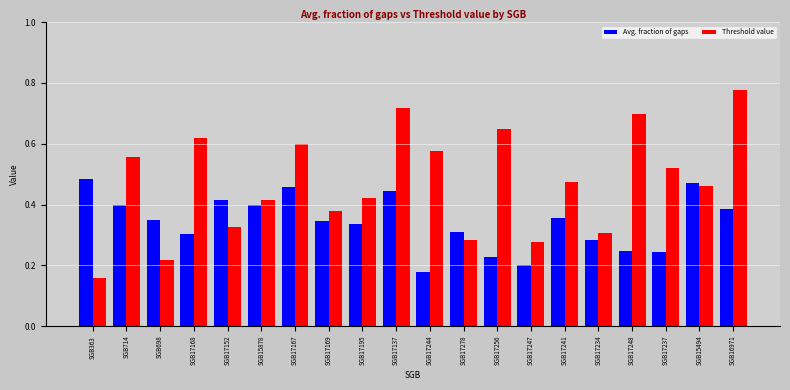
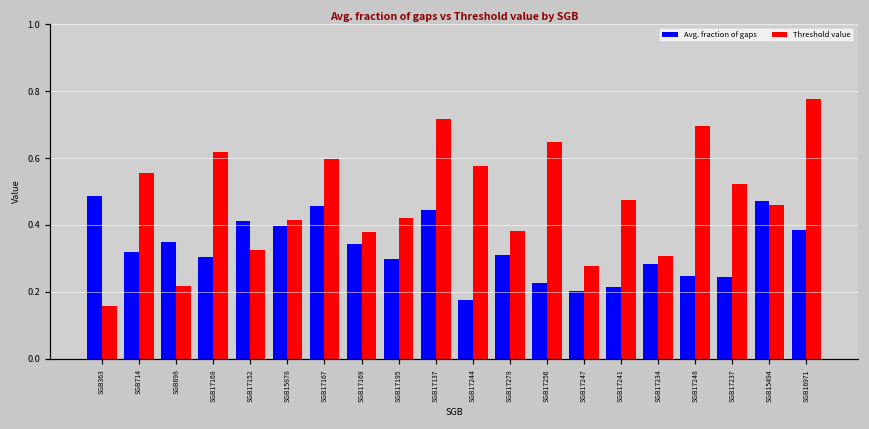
  {
    "Avg. fraction of gaps": {
      "SGB363": 0.49,
-     "SGB714": 0.40,
+     "SGB714": 0.32,
      "SGB698": 0.35,
      "SGB17168": 0.30,
      "SGB17152": 0.41,
      "SGB15878": 0.40,
      "SGB17167": 0.46,
      "SGB17169": 0.34,
-     "SGB17195": 0.33,
+     "SGB17195": 0.30,
      "SGB17137": 0.45,
      "SGB17244": 0.18,
      "SGB17278": 0.31,
      "SGB17256": 0.23,
      "SGB17247": 0.20,
-     "SGB17241": 0.35,
+     "SGB17241": 0.21,
      "SGB17234": 0.28,
      "SGB17248": 0.25,
      "SGB17237": 0.25,
      "SGB15494": 0.47,
      "SGB16971": 0.39
    },
    "Threshold value": {
      "SGB363": 0.16,
      "SGB714": 0.56,
      "SGB698": 0.22,
      "SGB17168": 0.62,
      "SGB17152": 0.32,
      "SGB15878": 0.42,
      "SGB17167": 0.60,
      "SGB17169": 0.38,
      "SGB17195": 0.42,
      "SGB17137": 0.72,
      "SGB17244": 0.58,
-     "SGB17278": 0.28,
+     "SGB17278": 0.38,
      "SGB17256": 0.65,
      "SGB17247": 0.28,
      "SGB17241": 0.47,
      "SGB17234": 0.31,
      "SGB17248": 0.70,
      "SGB17237": 0.52,
      "SGB15494": 0.46,
      "SGB16971": 0.78
    }
  }
